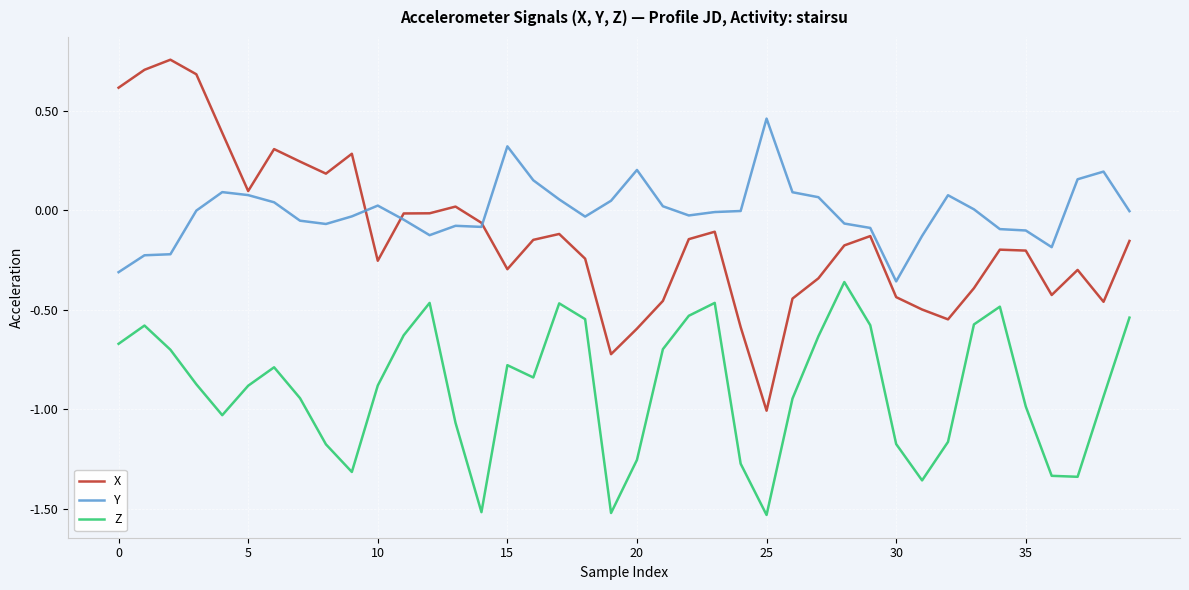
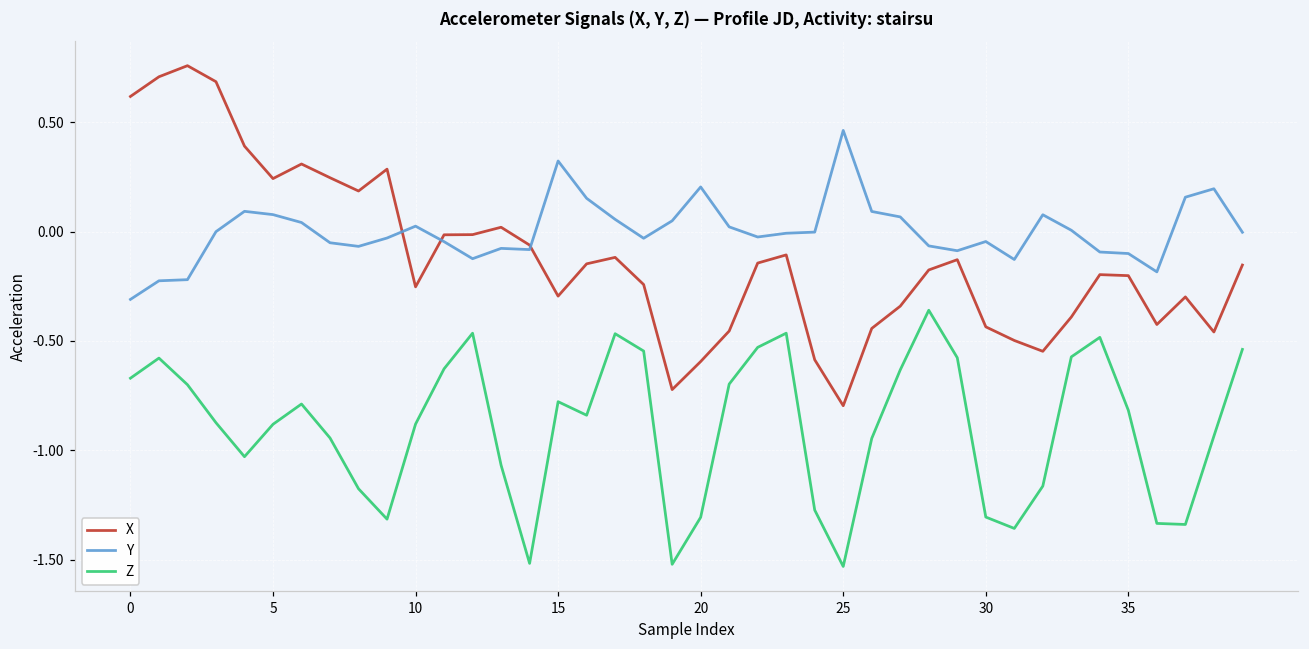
  {
    "X": {
      "0": 0.62,
-     "5": 0.10,
+     "5": 0.24,
      "10": -0.25,
      "15": -0.30,
      "20": -0.59,
-     "25": -1.01,
+     "25": -0.80,
      "30": -0.44,
      "35": -0.20
    },
    "Y": {
      "0": -0.31,
      "5": 0.08,
      "10": 0.02,
      "15": 0.32,
      "20": 0.20,
      "25": 0.46,
-     "30": -0.36,
+     "30": -0.05,
      "35": -0.10
    },
    "Z": {
      "0": -0.67,
      "5": -0.88,
      "10": -0.88,
      "15": -0.78,
-     "20": -1.25,
+     "20": -1.31,
      "25": -1.53,
-     "30": -1.17,
-     "35": -0.99
+     "30": -1.30,
+     "35": -0.82
    }
  }
